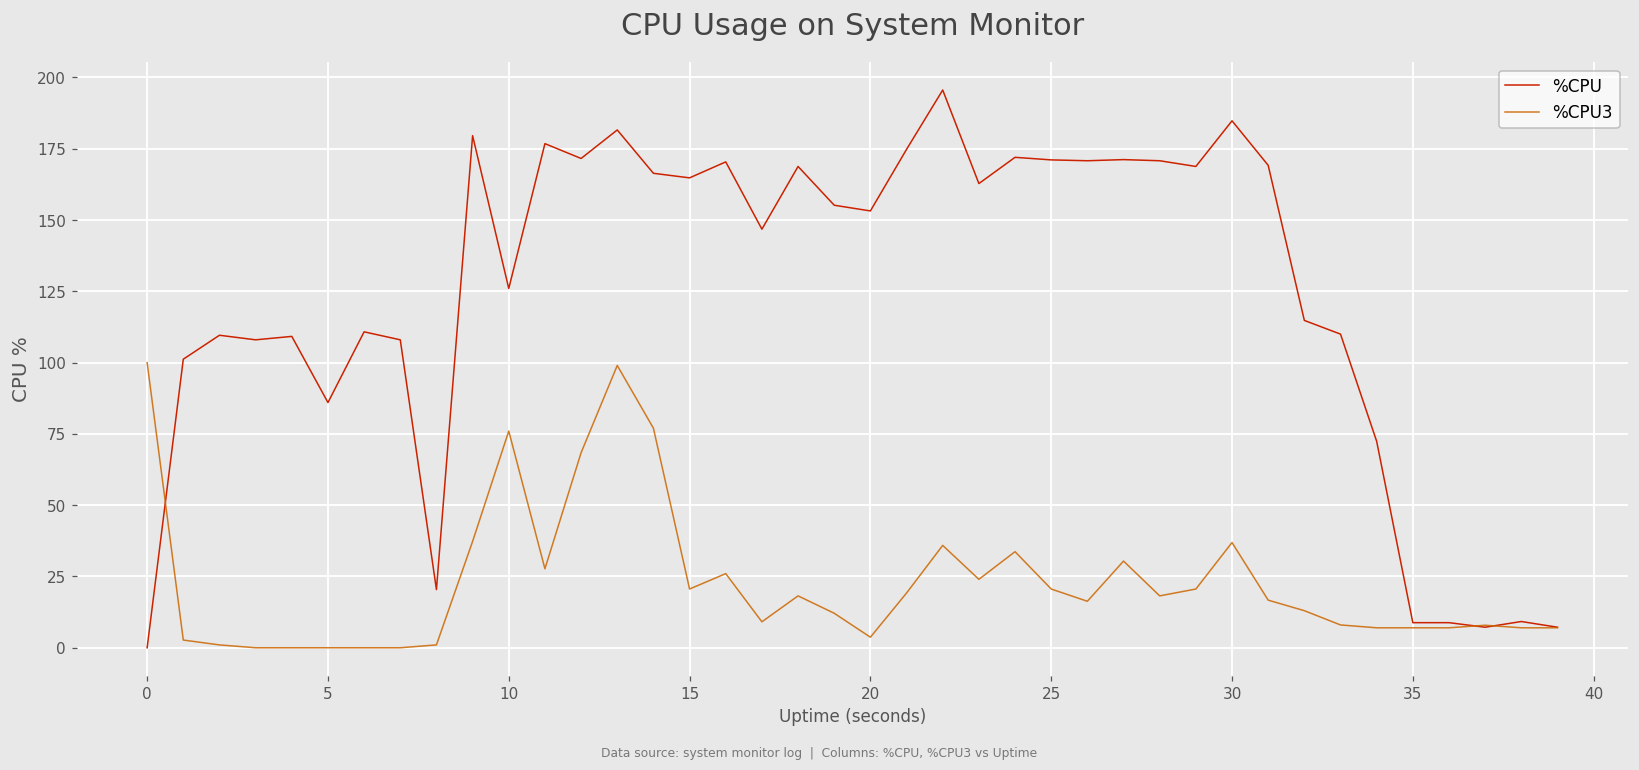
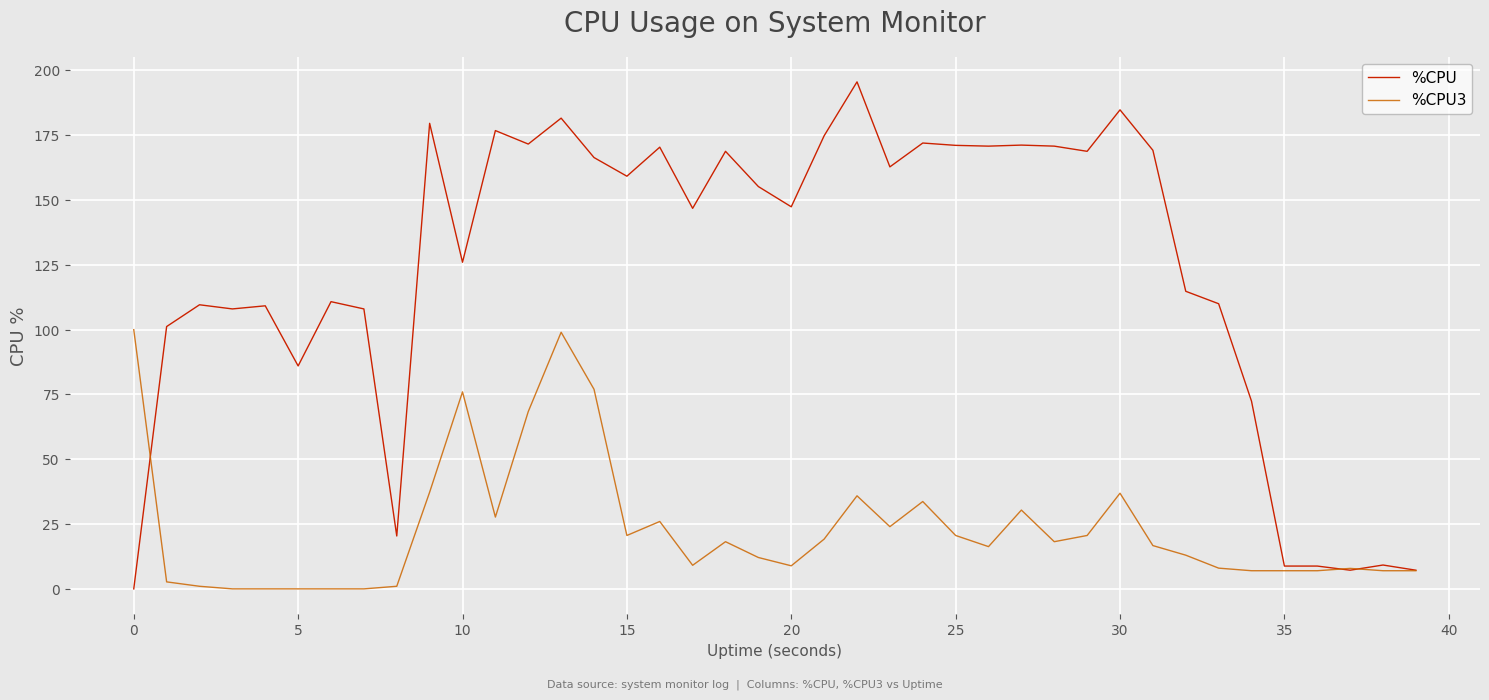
  {
    "%CPU": {
      "0": 0,
      "5": 86,
      "10": 126,
-     "15": 165,
-     "20": 153,
+     "15": 159,
+     "20": 147,
      "25": 171,
      "30": 185,
      "35": 9
    },
    "%CPU3": {
      "0": 100,
      "5": 0,
      "10": 76,
      "15": 21,
-     "20": 4,
+     "20": 9,
      "25": 21,
      "30": 37,
      "35": 7
    }
  }
